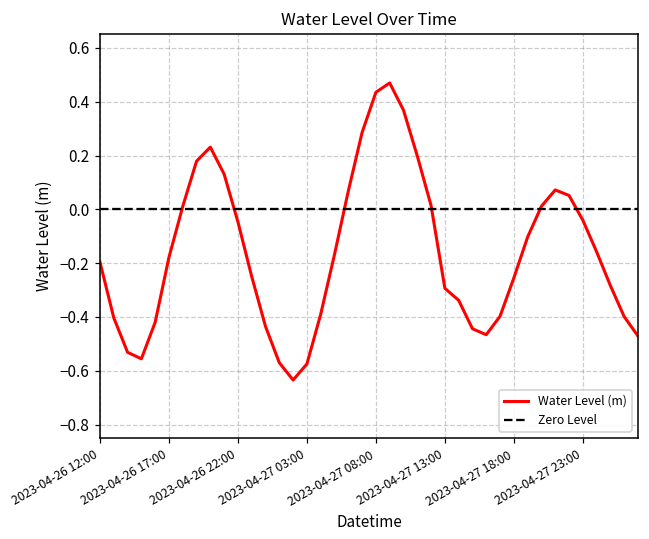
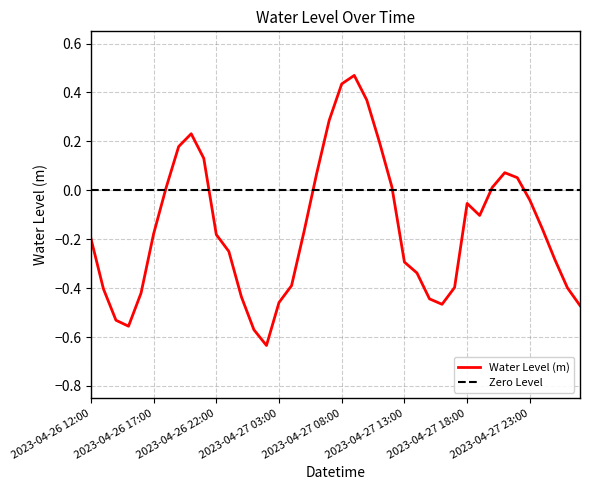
  {
    "2023-04-26 12:00": -0.20,
    "2023-04-26 17:00": -0.18,
-   "2023-04-26 22:00": -0.05,
-   "2023-04-27 03:00": -0.57,
+   "2023-04-26 22:00": -0.18,
+   "2023-04-27 03:00": -0.46,
    "2023-04-27 08:00": 0.44,
    "2023-04-27 13:00": -0.29,
-   "2023-04-27 18:00": -0.26,
+   "2023-04-27 18:00": -0.05,
    "2023-04-27 23:00": -0.04
  }
